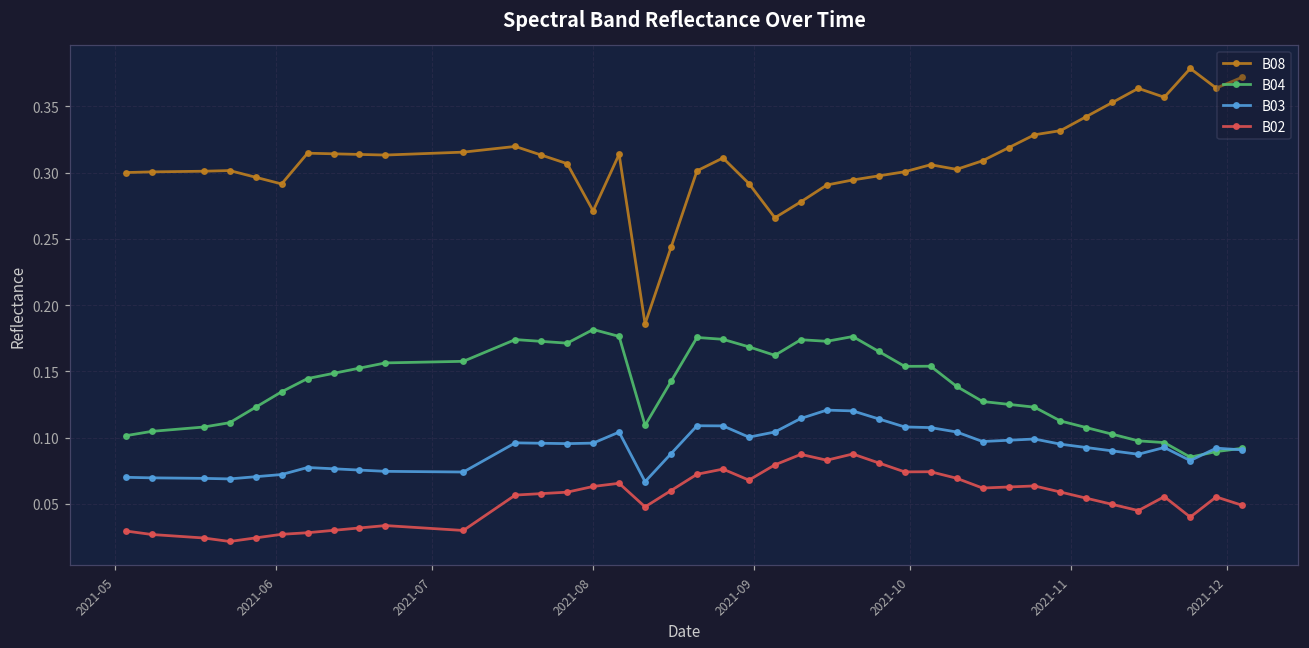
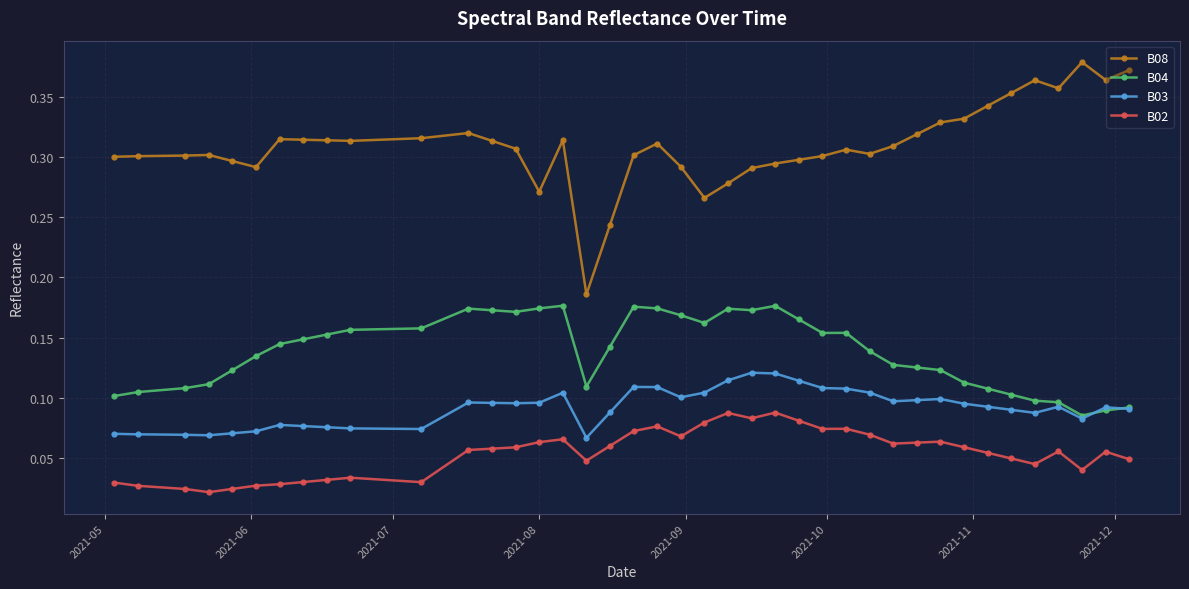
  {
    "B08": {
      "2021-08": 0.271
    },
    "B04": {
-     "2021-08": 0.182
+     "2021-08": 0.174
    },
    "B03": {
      "2021-08": 0.096
    },
    "B02": {
      "2021-08": 0.063
    }
  }
